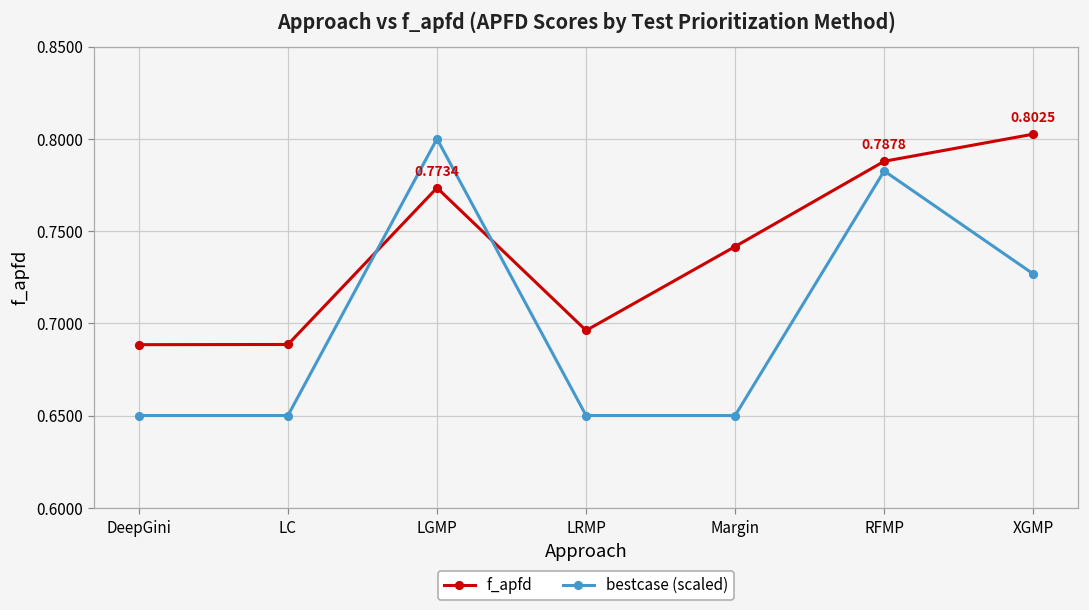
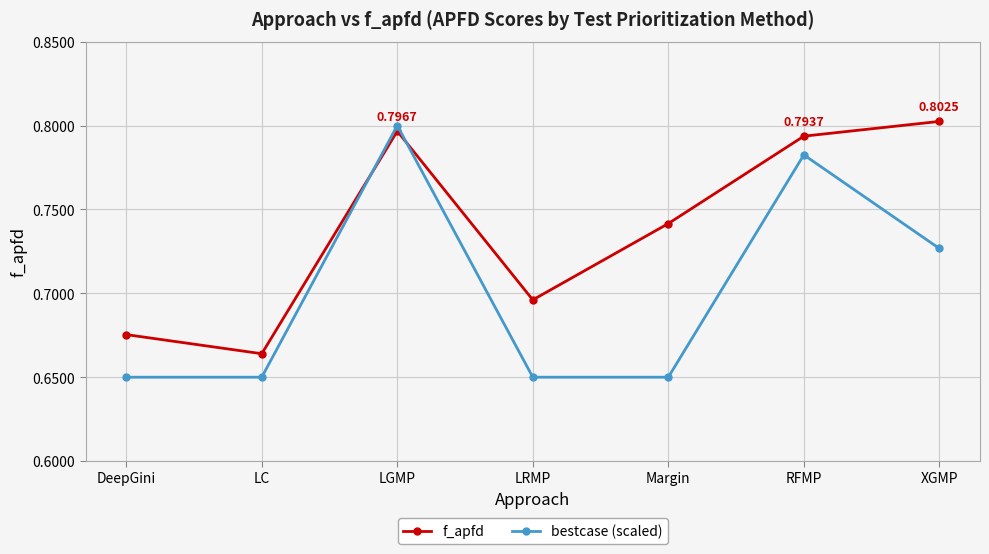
  {
    "f_apfd": {
-     "DeepGini": 0.688,
-     "LC": 0.689,
-     "LGMP": 0.7734,
-     "RFMP": 0.7878,
+     "DeepGini": 0.675,
+     "LC": 0.664,
+     "LGMP": 0.7967,
+     "RFMP": 0.7937,
      "XGMP": 0.8025
    },
    "bestcase (scaled)": {
      "DeepGini": 0.650,
      "LC": 0.650,
      "LGMP": 0.800,
      "LRMP": 0.650,
      "Margin": 0.650,
      "RFMP": 0.783,
      "XGMP": 0.727
    }
  }
